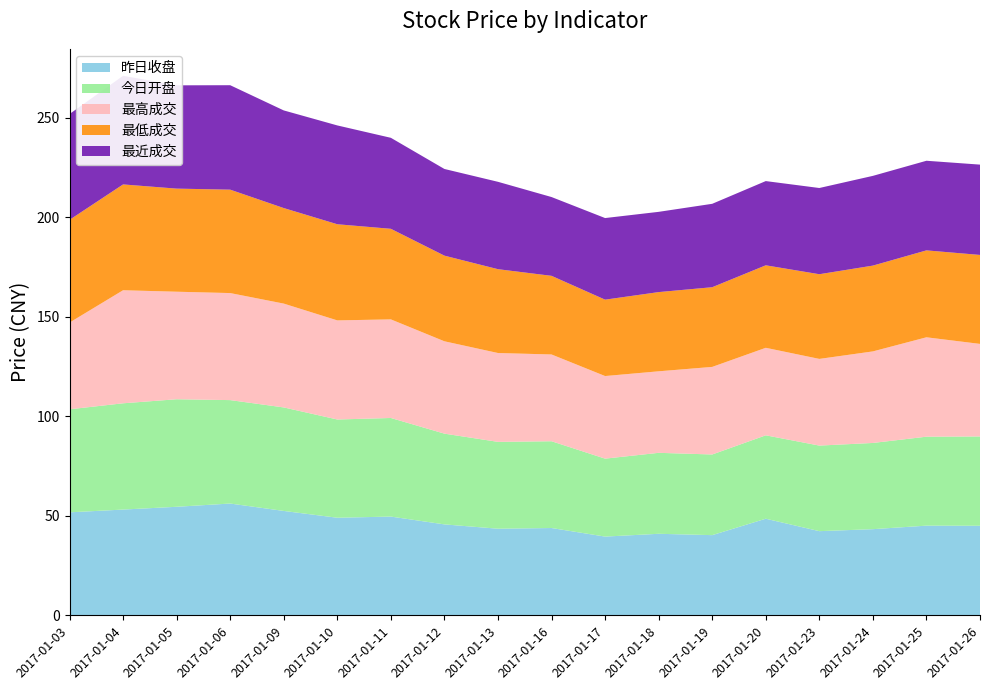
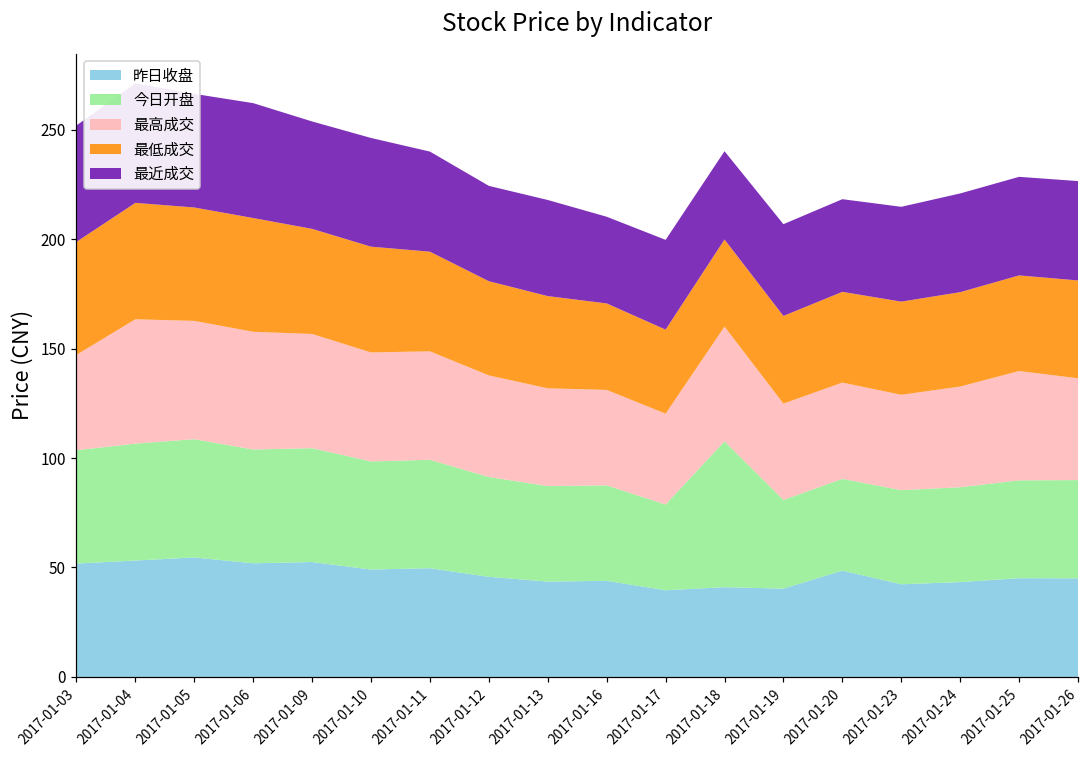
  {
    "昨日收盘": {
      "2017-01-03": 52,
      "2017-01-04": 53,
      "2017-01-05": 55,
-     "2017-01-06": 56,
+     "2017-01-06": 52,
      "2017-01-09": 52,
      "2017-01-10": 49,
      "2017-01-11": 50,
      "2017-01-12": 46,
      "2017-01-13": 44,
      "2017-01-16": 44,
      "2017-01-17": 40,
      "2017-01-18": 41,
      "2017-01-19": 40,
      "2017-01-20": 49,
      "2017-01-23": 42,
      "2017-01-24": 43,
      "2017-01-25": 45,
      "2017-01-26": 45
    },
    "今日开盘": {
      "2017-01-03": 52,
      "2017-01-04": 53,
      "2017-01-05": 54,
      "2017-01-06": 52,
      "2017-01-09": 52,
      "2017-01-10": 49,
      "2017-01-11": 50,
      "2017-01-12": 46,
      "2017-01-13": 44,
      "2017-01-16": 44,
      "2017-01-17": 39,
-     "2017-01-18": 41,
+     "2017-01-18": 67,
      "2017-01-19": 41,
      "2017-01-20": 42,
      "2017-01-23": 43,
      "2017-01-24": 43,
      "2017-01-25": 45,
      "2017-01-26": 45
    },
    "最高成交": {
      "2017-01-03": 44,
      "2017-01-04": 57,
      "2017-01-05": 54,
      "2017-01-06": 54,
      "2017-01-09": 52,
      "2017-01-10": 50,
      "2017-01-11": 50,
      "2017-01-12": 46,
      "2017-01-13": 45,
      "2017-01-16": 44,
      "2017-01-17": 42,
-     "2017-01-18": 41,
+     "2017-01-18": 52,
      "2017-01-19": 44,
      "2017-01-20": 44,
      "2017-01-23": 44,
      "2017-01-24": 46,
      "2017-01-25": 50,
      "2017-01-26": 47
    },
    "最低成交": {
      "2017-01-03": 52,
      "2017-01-04": 53,
      "2017-01-05": 52,
      "2017-01-06": 52,
      "2017-01-09": 48,
      "2017-01-10": 48,
      "2017-01-11": 46,
      "2017-01-12": 43,
      "2017-01-13": 42,
      "2017-01-16": 40,
      "2017-01-17": 38,
      "2017-01-18": 40,
      "2017-01-19": 40,
      "2017-01-20": 41,
      "2017-01-23": 43,
      "2017-01-24": 43,
      "2017-01-25": 44,
      "2017-01-26": 45
    },
    "最近成交": {
      "2017-01-03": 53,
      "2017-01-06": 52,
      "2017-01-09": 49,
      "2017-01-10": 50,
      "2017-01-11": 46,
      "2017-01-12": 44,
      "2017-01-13": 44,
      "2017-01-16": 40,
      "2017-01-17": 41,
      "2017-01-18": 40,
      "2017-01-19": 42,
      "2017-01-20": 42,
      "2017-01-23": 43,
      "2017-01-24": 45,
      "2017-01-25": 45,
      "2017-01-26": 45
    }
  }
